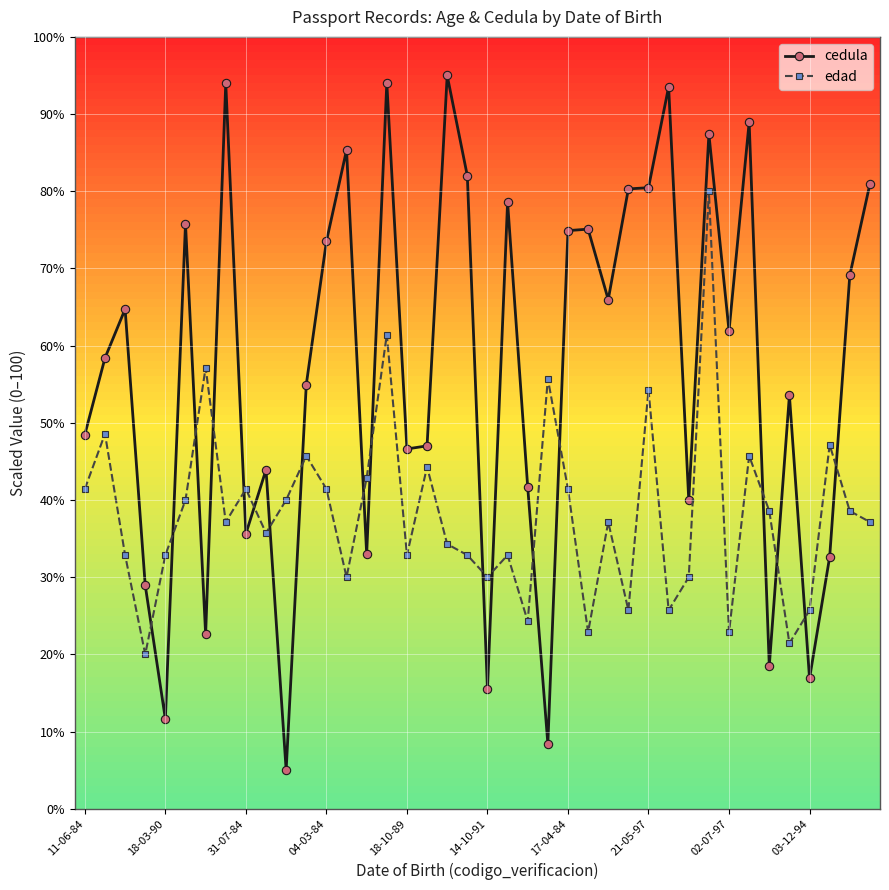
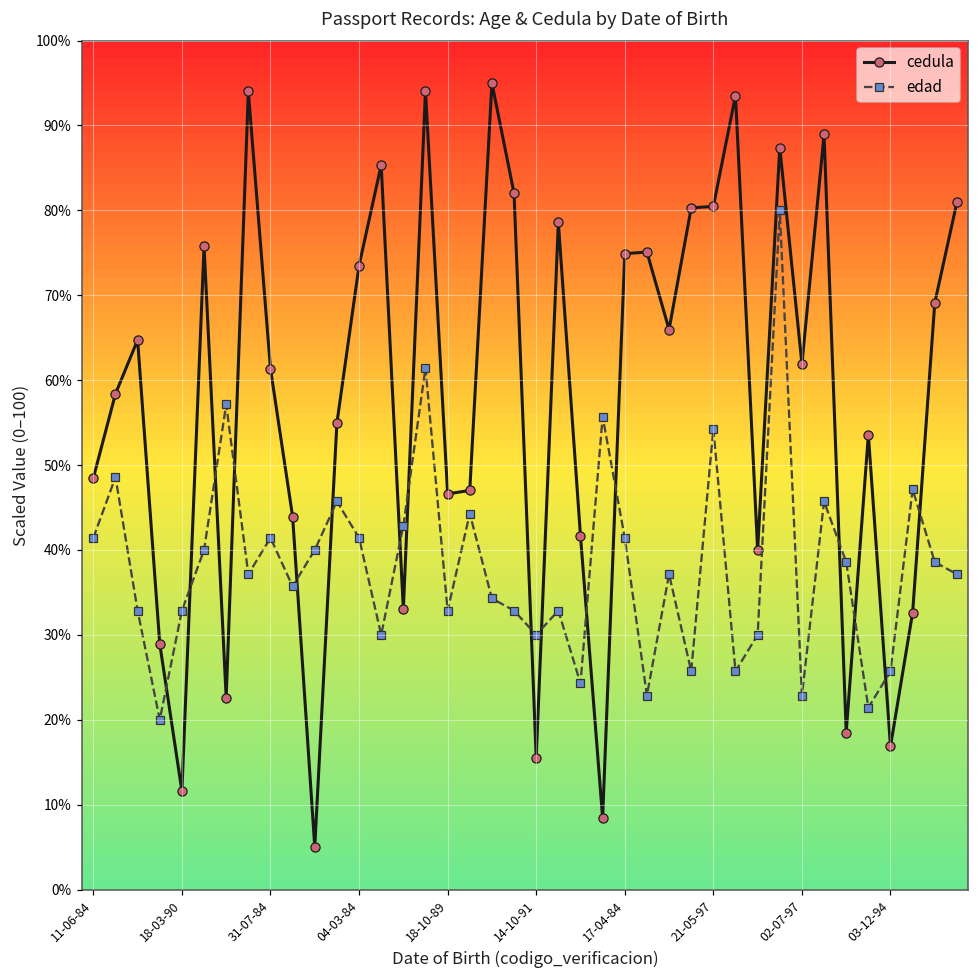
  {
    "cedula": {
      "11-06-84": "48%",
      "18-03-90": "12%",
-     "31-07-84": "36%",
+     "31-07-84": "61%",
      "04-03-84": "73%",
      "18-10-89": "47%",
      "14-10-91": "15%",
      "17-04-84": "75%",
      "21-05-97": "80%",
      "02-07-97": "62%",
      "03-12-94": "17%"
    },
    "edad": {
      "11-06-84": "41%",
      "18-03-90": "33%",
      "31-07-84": "41%",
      "04-03-84": "41%",
      "18-10-89": "33%",
      "14-10-91": "30%",
      "17-04-84": "41%",
      "21-05-97": "54%",
      "02-07-97": "23%",
      "03-12-94": "26%"
    }
  }
